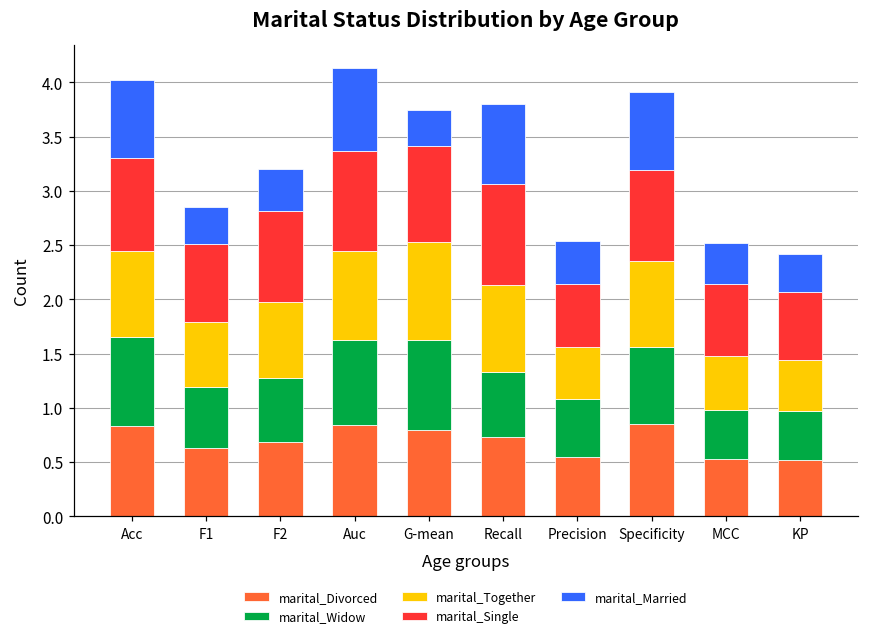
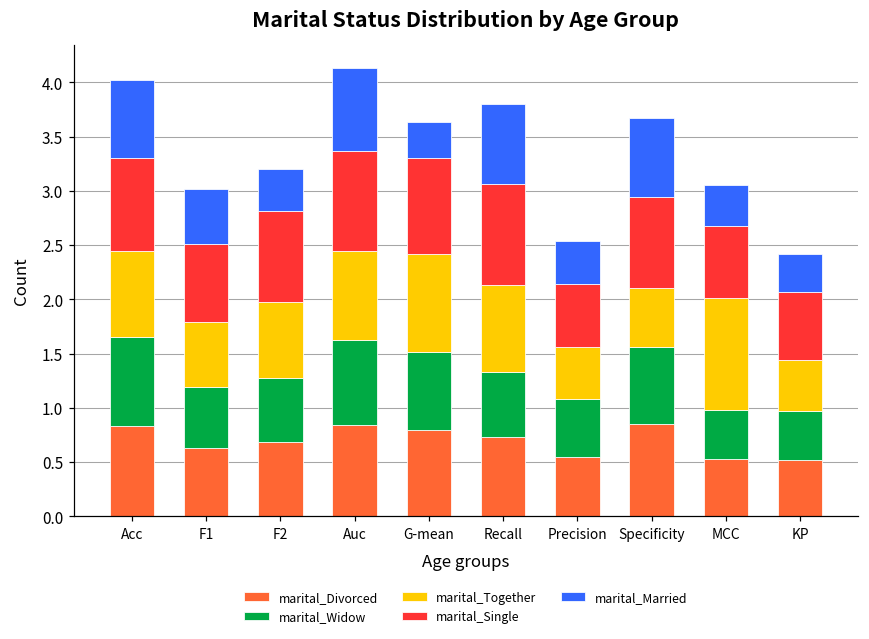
  {
    "marital_Widow": {
      "Acc": 0.8,
      "F1": 0.6,
      "F2": 0.6,
      "Auc": 0.8,
-     "G-mean": 0.8,
+     "G-mean": 0.7,
      "Recall": 0.6,
      "Precision": 0.5,
      "Specificity": 0.7,
      "MCC": 0.4,
      "KP": 0.4
    },
    "marital_Together": {
      "Acc": 0.8,
      "F1": 0.6,
      "F2": 0.7,
      "Auc": 0.8,
      "G-mean": 0.9,
      "Recall": 0.8,
      "Precision": 0.5,
-     "Specificity": 0.8,
-     "MCC": 0.5,
+     "Specificity": 0.5,
+     "MCC": 1.0,
      "KP": 0.5
    },
    "marital_Married": {
      "Acc": 0.7,
-     "F1": 0.3,
+     "F1": 0.5,
      "F2": 0.4,
      "Auc": 0.8,
      "G-mean": 0.3,
      "Recall": 0.7,
      "Precision": 0.4,
      "Specificity": 0.7,
      "MCC": 0.4,
      "KP": 0.3
    }
  }
